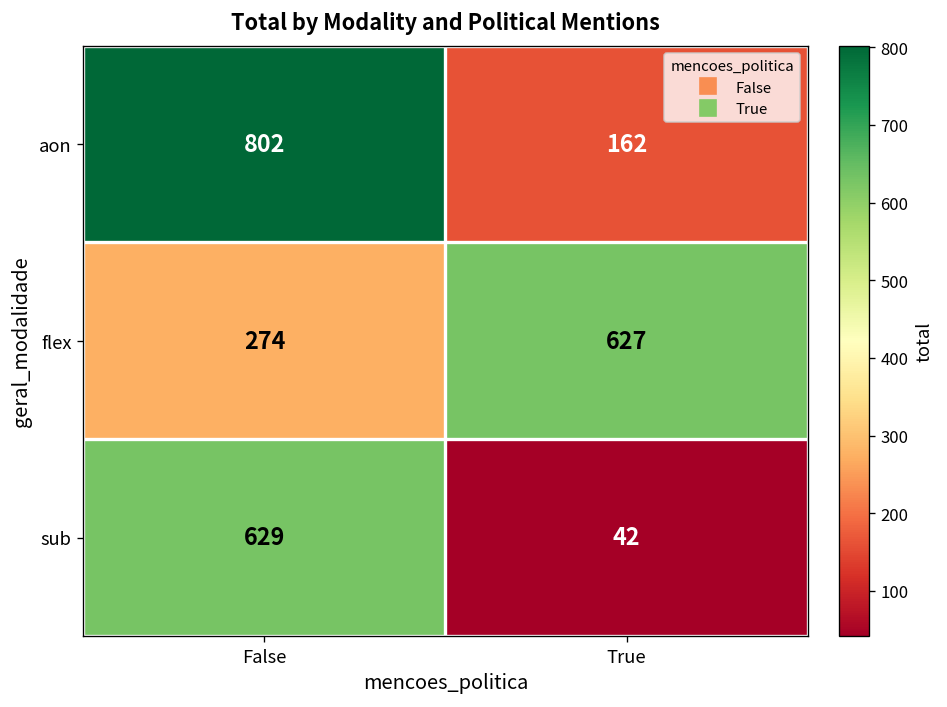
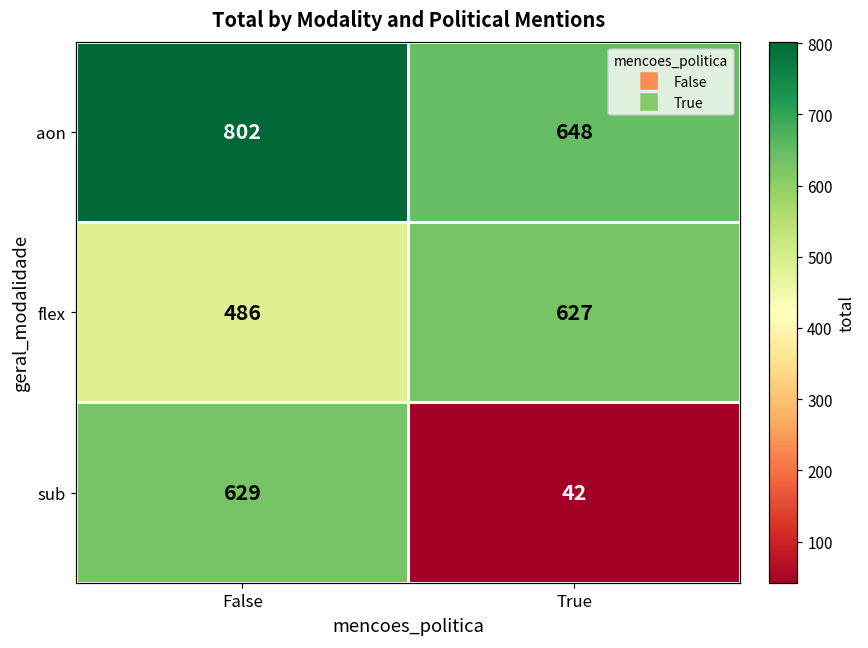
  {
    "aon": {
      "False": 802,
-     "True": 162
+     "True": 648
    },
    "flex": {
-     "False": 274,
+     "False": 486,
      "True": 627
    },
    "sub": {
      "False": 629,
      "True": 42
    }
  }
